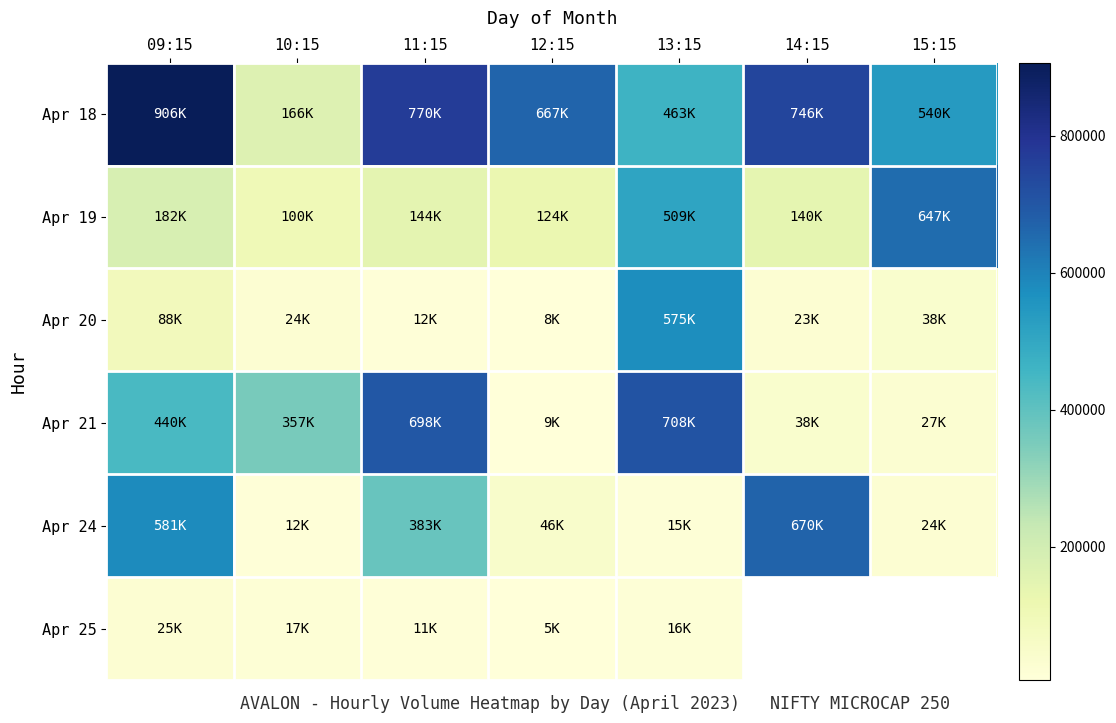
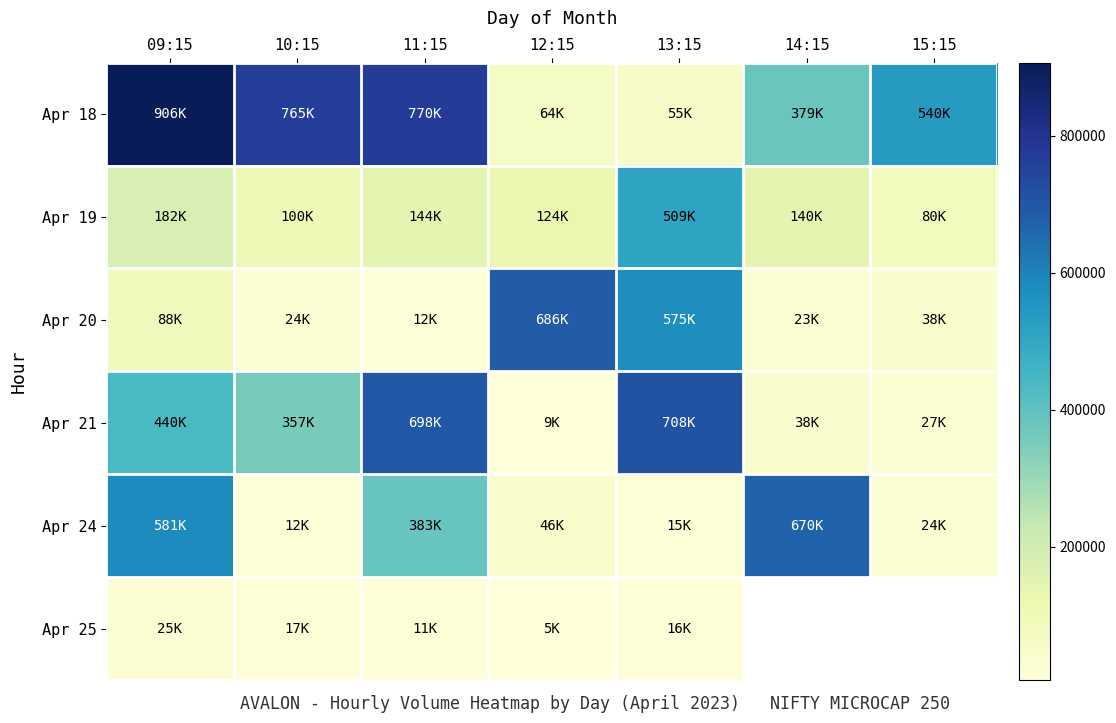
  {
    "Apr 18": {
      "09:15": "906K",
-     "10:15": "166K",
+     "10:15": "765K",
      "11:15": "770K",
-     "12:15": "667K",
-     "13:15": "463K",
-     "14:15": "746K",
+     "12:15": "64K",
+     "13:15": "55K",
+     "14:15": "379K",
      "15:15": "540K"
    },
    "Apr 19": {
      "09:15": "182K",
      "10:15": "100K",
      "11:15": "144K",
      "12:15": "124K",
      "13:15": "509K",
      "14:15": "140K",
-     "15:15": "647K"
+     "15:15": "80K"
    },
    "Apr 20": {
      "09:15": "88K",
      "10:15": "24K",
      "11:15": "12K",
-     "12:15": "8K",
+     "12:15": "686K",
      "13:15": "575K",
      "14:15": "23K",
      "15:15": "38K"
    },
    "Apr 21": {
      "09:15": "440K",
      "10:15": "357K",
      "11:15": "698K",
      "12:15": "9K",
      "13:15": "708K",
      "14:15": "38K",
      "15:15": "27K"
    },
    "Apr 24": {
      "09:15": "581K",
      "10:15": "12K",
      "11:15": "383K",
      "12:15": "46K",
      "13:15": "15K",
      "14:15": "670K",
      "15:15": "24K"
    },
    "Apr 25": {
      "09:15": "25K",
      "10:15": "17K",
      "11:15": "11K",
      "12:15": "5K",
      "13:15": "16K"
    }
  }
